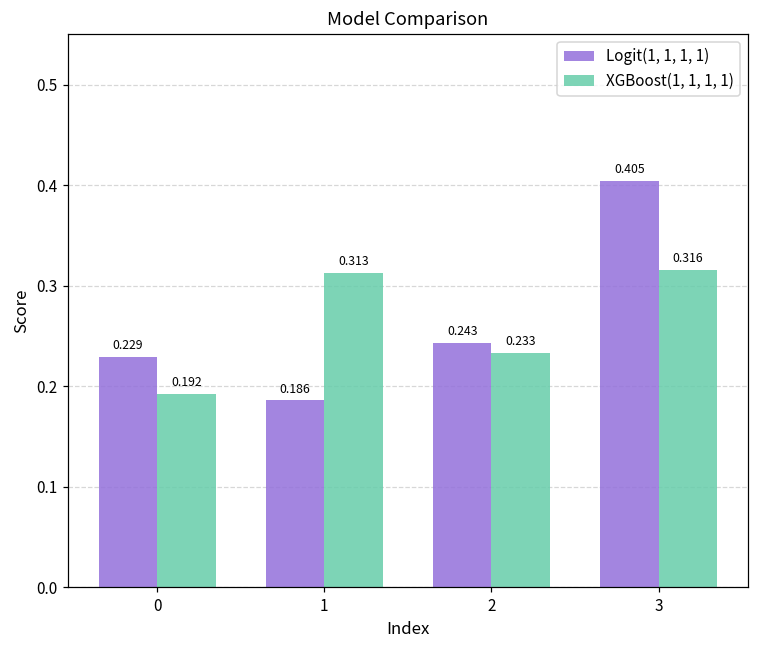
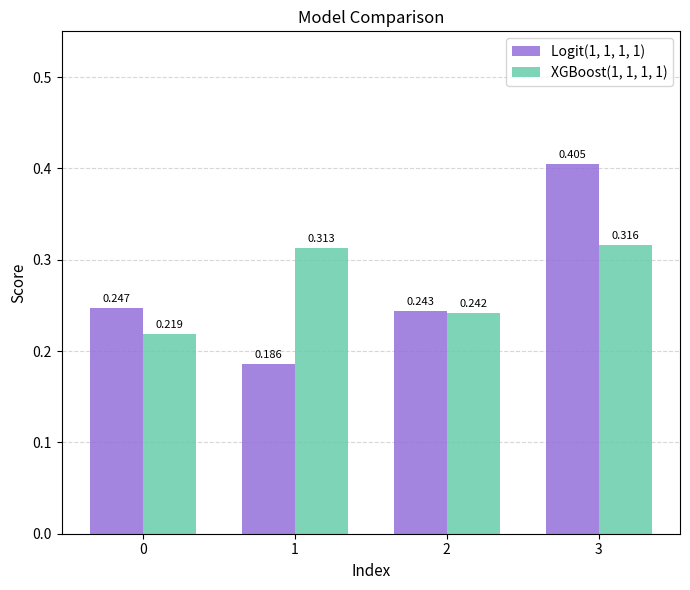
  {
    "Logit(1, 1, 1, 1)": {
-     "0": 0.229,
+     "0": 0.247,
      "1": 0.186,
      "2": 0.243,
      "3": 0.405
    },
    "XGBoost(1, 1, 1, 1)": {
-     "0": 0.192,
+     "0": 0.219,
      "1": 0.313,
-     "2": 0.233,
+     "2": 0.242,
      "3": 0.316
    }
  }
